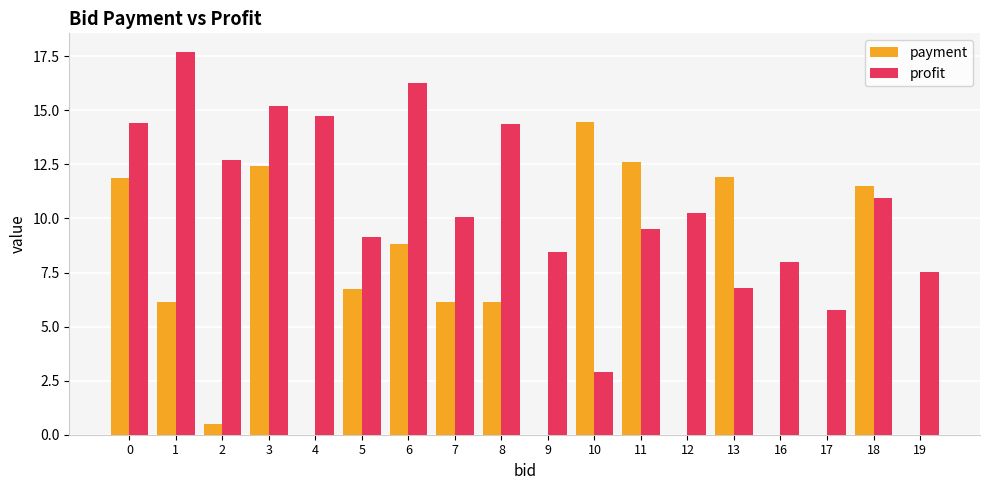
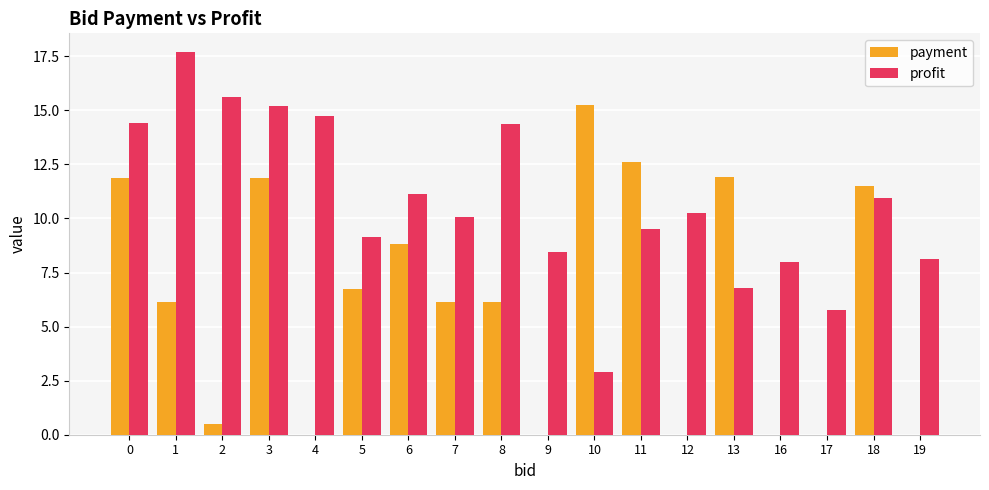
  {
    "payment": {
      "0": 11.9,
      "1": 6.2,
      "2": 0.5,
-     "3": 12.4,
+     "3": 11.9,
      "4": 0.0,
      "5": 6.7,
      "6": 8.8,
      "7": 6.2,
      "8": 6.2,
      "9": 0.0,
-     "10": 14.5,
+     "10": 15.2,
      "11": 12.6,
      "12": 0.0,
      "13": 11.9,
      "16": 0.0,
      "17": 0.0,
      "18": 11.5,
      "19": 0.0
    },
    "profit": {
      "0": 14.4,
      "1": 17.7,
-     "2": 12.7,
+     "2": 15.6,
      "3": 15.2,
      "4": 14.8,
      "5": 9.2,
-     "6": 16.3,
+     "6": 11.1,
      "7": 10.1,
      "8": 14.4,
      "9": 8.5,
      "10": 2.9,
      "11": 9.5,
      "12": 10.2,
      "13": 6.8,
      "16": 8.0,
      "17": 5.8,
      "18": 11.0,
-     "19": 7.5
+     "19": 8.1
    }
  }
